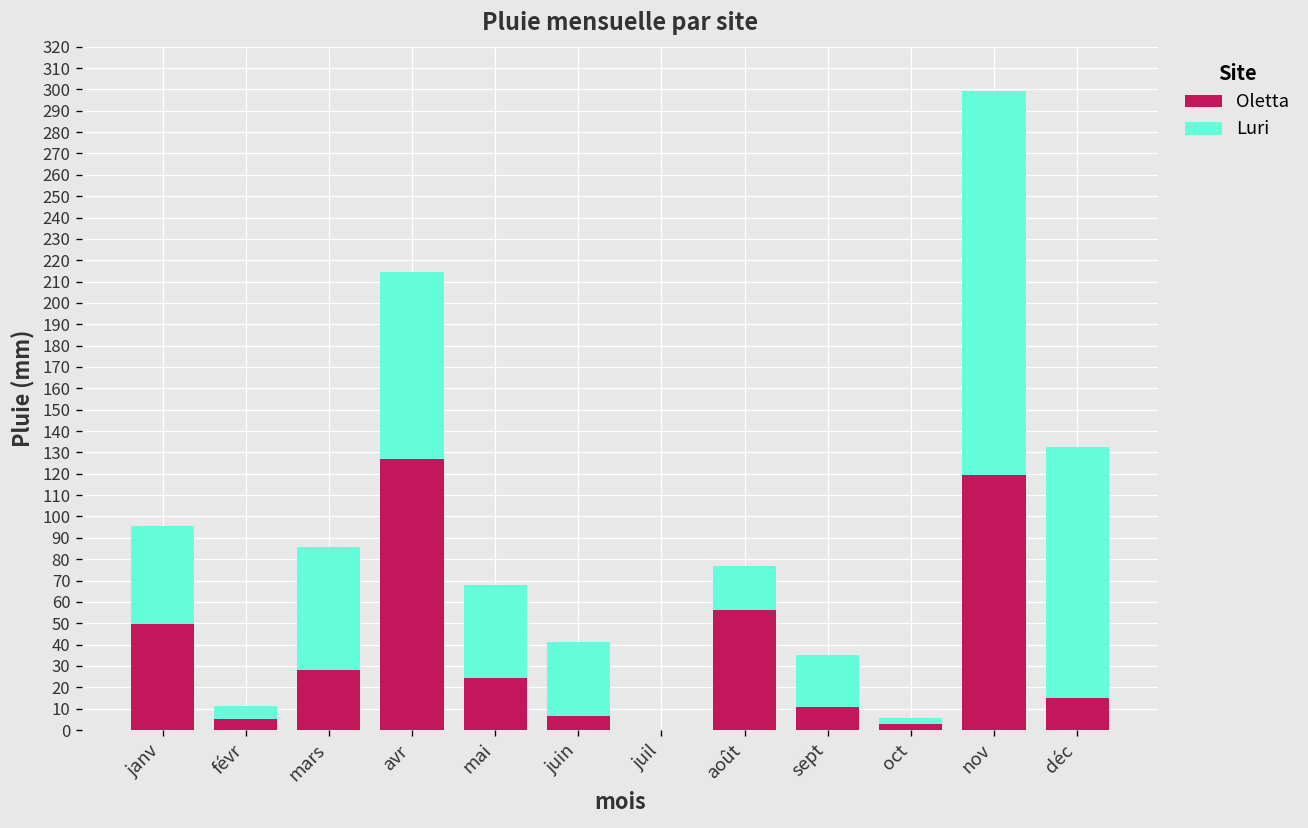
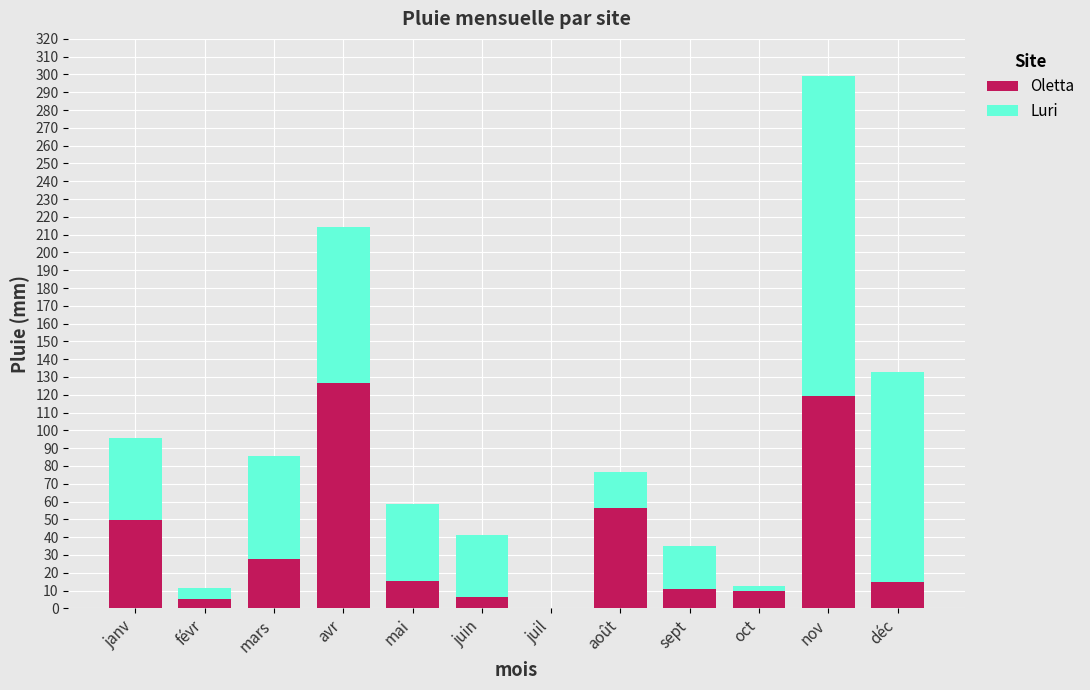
  {
    "Oletta": {
      "janv": 50,
      "févr": 5,
      "mars": 28,
      "avr": 127,
-     "mai": 24,
+     "mai": 15,
      "juin": 7,
      "juil": 0,
      "août": 56,
      "sept": 11,
-     "oct": 3,
+     "oct": 10,
      "nov": 120,
      "déc": 15
    },
    "Luri": {
      "janv": 46,
      "févr": 6,
      "mars": 58,
      "avr": 88,
      "mai": 44,
      "juin": 35,
      "juil": 0,
      "août": 20,
      "sept": 24,
      "oct": 3,
      "nov": 180,
      "déc": 118
    }
  }
